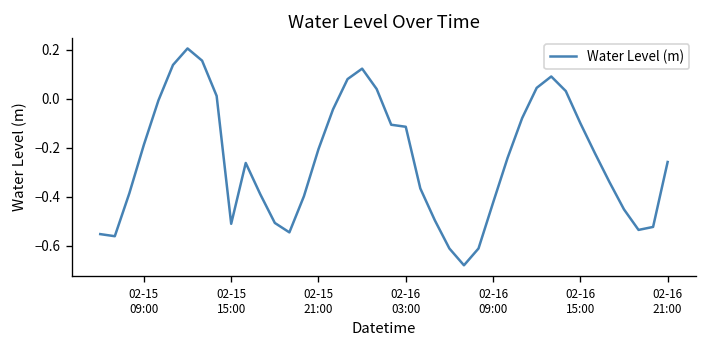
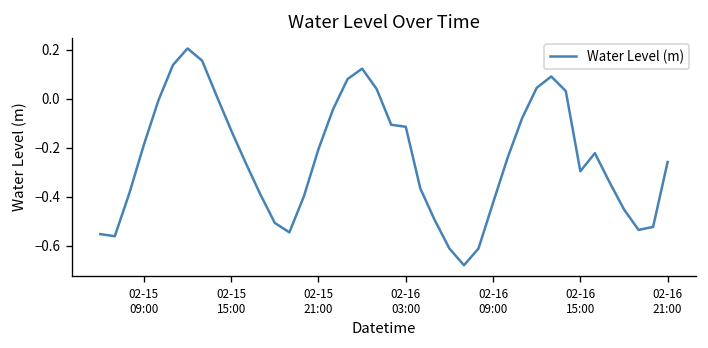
  {
    "02-15 09:00": -0.19,
-   "02-15 15:00": -0.51,
+   "02-15 15:00": -0.13,
    "02-15 21:00": -0.21,
    "02-16 03:00": -0.12,
    "02-16 09:00": -0.43,
-   "02-16 15:00": -0.10,
+   "02-16 15:00": -0.30,
    "02-16 21:00": -0.26
  }
